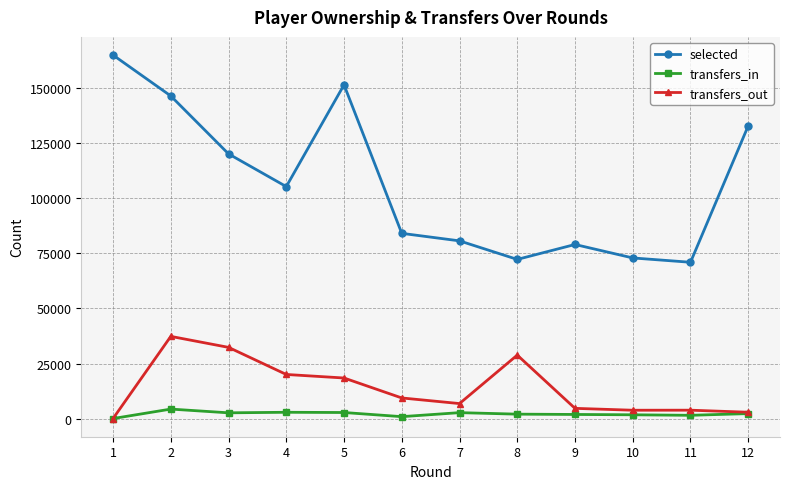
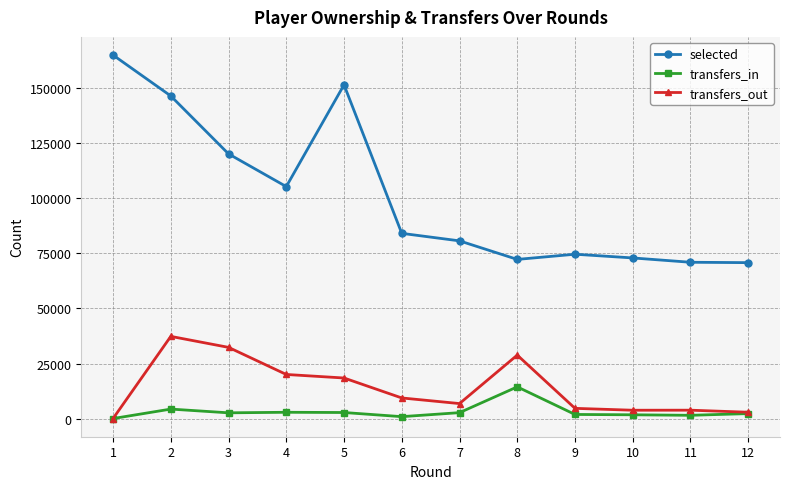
  {
    "selected": {
      "1": 165000,
      "2": 147000,
      "3": 120000,
      "4": 105000,
      "5": 152000,
      "6": 84000,
      "7": 81000,
      "8": 72000,
-     "9": 79000,
+     "9": 75000,
      "10": 73000,
      "11": 71000,
-     "12": 133000
+     "12": 71000
    },
    "transfers_in": {
      "2": 4000,
      "3": 3000,
      "4": 3000,
      "5": 3000,
      "6": 1000,
      "7": 3000,
-     "8": 2000,
+     "8": 14000,
      "9": 2000,
      "10": 2000,
      "11": 1000
    },
    "transfers_out": {
      "2": 37000,
      "3": 32000,
      "4": 20000,
      "5": 18000,
      "6": 9000,
      "7": 7000,
      "8": 29000,
      "9": 5000,
      "10": 4000,
      "11": 4000
    }
  }
